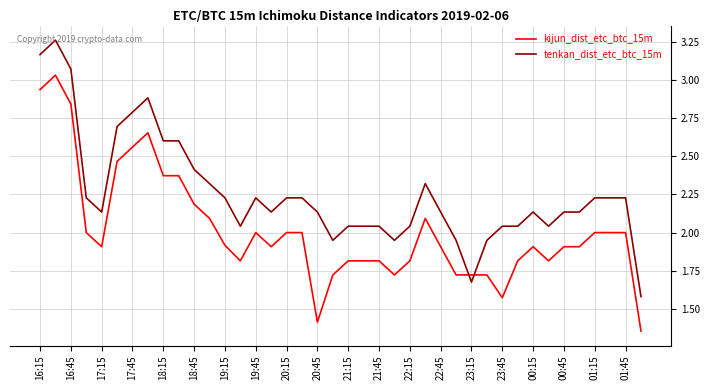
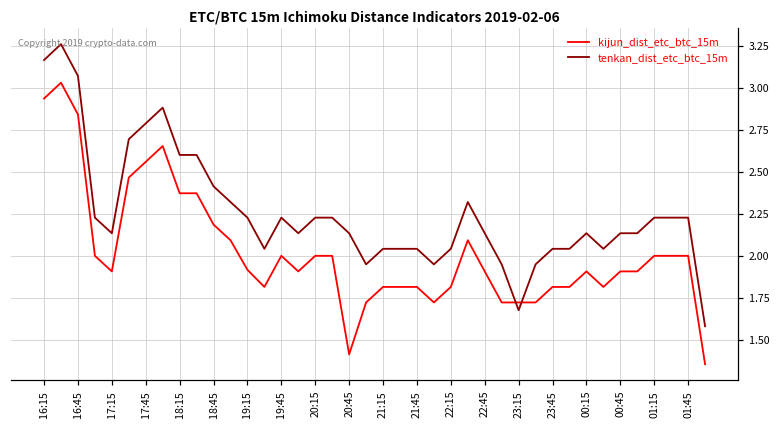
  {
    "kijun_dist_etc_btc_15m": {
      "16:15": 2.94,
      "16:45": 2.84,
      "17:15": 1.91,
      "17:45": 2.56,
      "18:15": 2.37,
      "18:45": 2.19,
      "19:15": 1.92,
      "19:45": 2.00,
      "20:15": 2.00,
      "20:45": 1.41,
      "21:15": 1.81,
      "21:45": 1.81,
      "22:15": 1.81,
      "22:45": 1.91,
      "23:15": 1.72,
-     "23:45": 1.57,
+     "23:45": 1.81,
      "00:15": 1.91,
      "00:45": 1.91,
      "01:15": 2.00,
      "01:45": 2.00
    },
    "tenkan_dist_etc_btc_15m": {
      "16:15": 3.17,
      "16:45": 3.07,
      "17:15": 2.13,
      "17:45": 2.79,
      "18:15": 2.60,
      "18:45": 2.41,
      "19:15": 2.23,
      "19:45": 2.23,
      "20:15": 2.23,
      "20:45": 2.13,
      "21:15": 2.04,
      "21:45": 2.04,
      "22:15": 2.04,
      "22:45": 2.13,
      "23:15": 1.68,
      "23:45": 2.04,
      "00:15": 2.13,
      "00:45": 2.13,
      "01:15": 2.23,
      "01:45": 2.23
    }
  }
